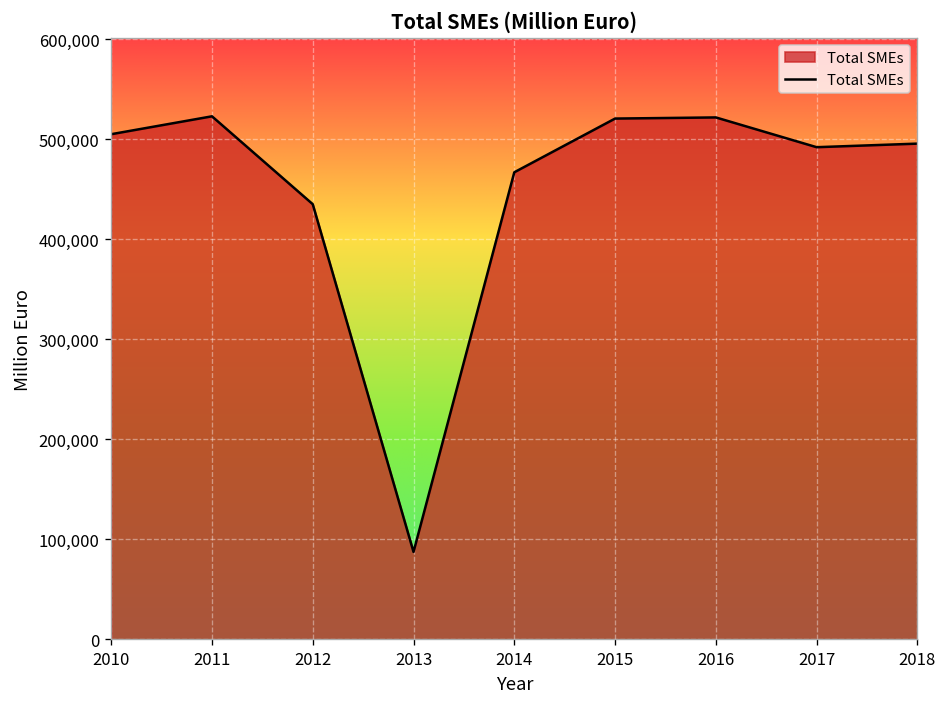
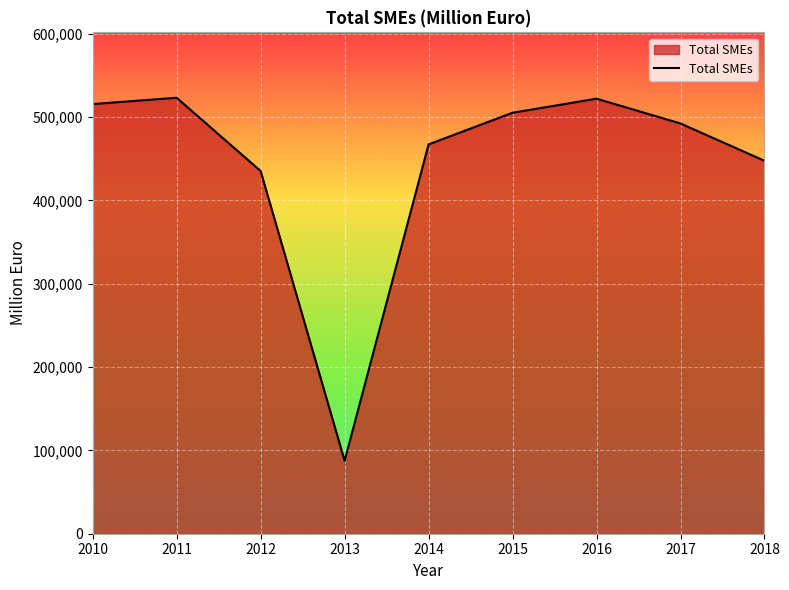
  {
-   "2010": "510,000",
+   "2010": "520,000",
    "2011": "520,000",
    "2012": "440,000",
    "2013": "90,000",
    "2014": "470,000",
-   "2015": "520,000",
+   "2015": "510,000",
    "2016": "520,000",
    "2017": "490,000",
-   "2018": "500,000"
+   "2018": "450,000"
  }
